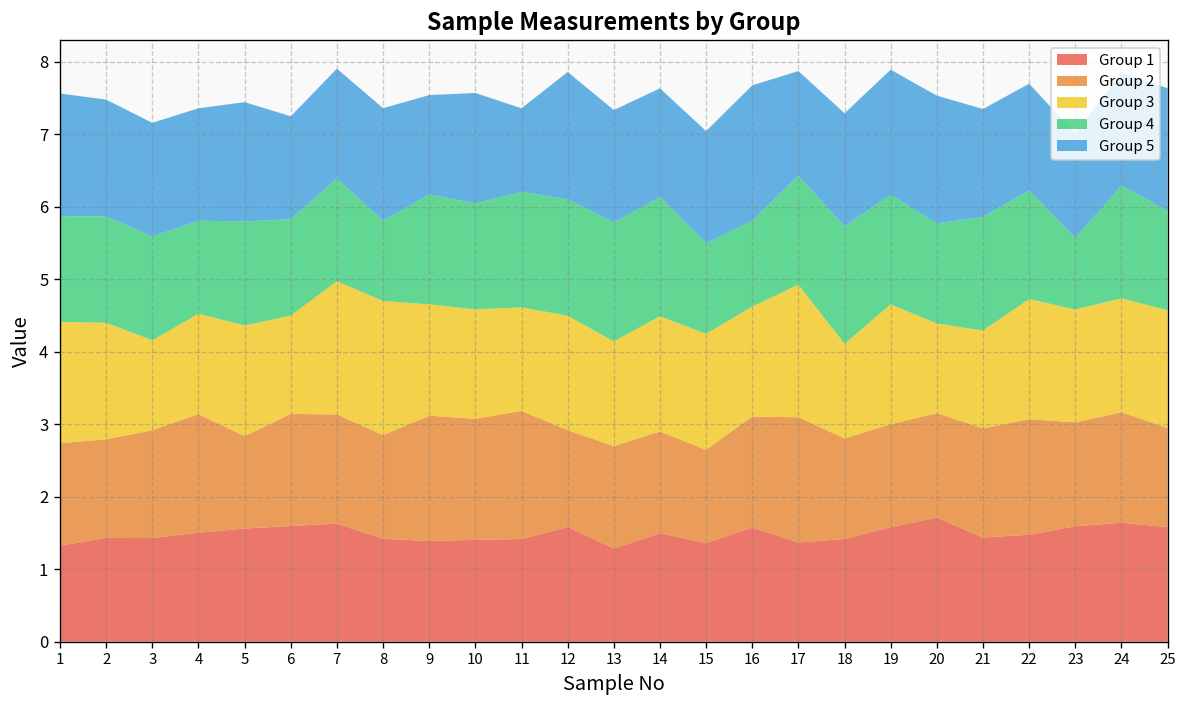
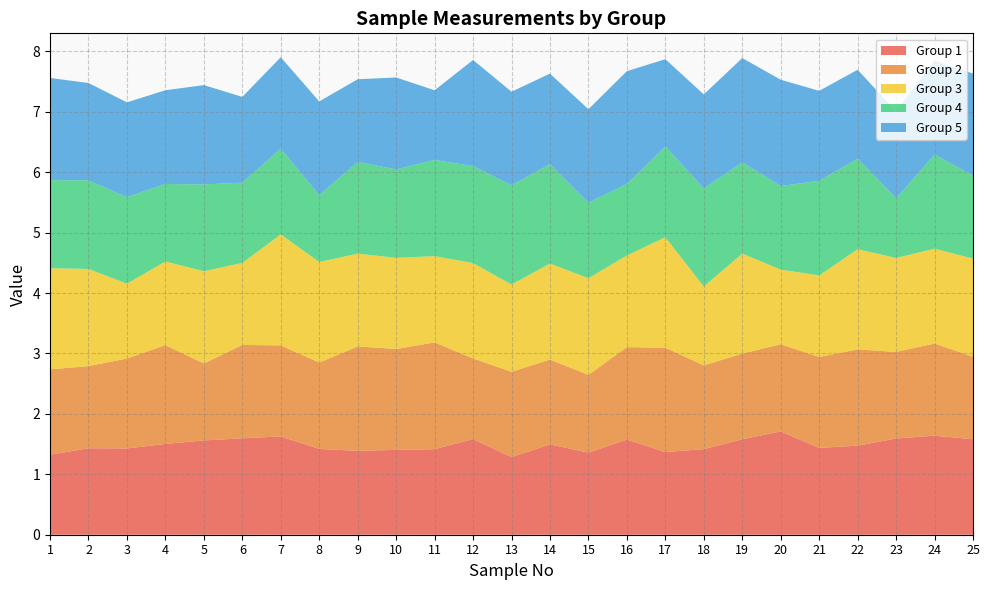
  {
    "Group 3": {
      "1": 1.7,
      "2": 1.6,
      "3": 1.2,
      "4": 1.4,
      "5": 1.5,
      "6": 1.4,
      "7": 1.8,
-     "8": 1.8,
+     "8": 1.7,
      "9": 1.5,
      "10": 1.5,
      "11": 1.4,
      "12": 1.6,
      "13": 1.4,
      "14": 1.6,
      "15": 1.6,
      "16": 1.5,
      "17": 1.8,
      "18": 1.3,
      "19": 1.7,
      "20": 1.2,
      "21": 1.3,
      "22": 1.7,
      "23": 1.6,
      "24": 1.6,
      "25": 1.6
    },
    "Group 4": {
      "1": 1.5,
      "2": 1.5,
      "3": 1.4,
      "4": 1.3,
      "5": 1.4,
      "6": 1.3,
      "7": 1.4,
      "8": 1.1,
      "9": 1.5,
      "10": 1.5,
      "11": 1.6,
      "12": 1.6,
      "13": 1.6,
      "14": 1.6,
      "15": 1.2,
      "16": 1.2,
      "17": 1.5,
      "18": 1.6,
      "19": 1.5,
      "20": 1.4,
      "21": 1.6,
      "22": 1.5,
      "23": 1.0,
      "24": 1.6,
      "25": 1.4
    },
    "Group 5": {
      "1": 1.7,
      "2": 1.6,
      "3": 1.6,
      "4": 1.6,
      "5": 1.6,
      "6": 1.4,
      "7": 1.5,
      "8": 1.6,
      "9": 1.4,
      "10": 1.5,
      "11": 1.2,
      "12": 1.8,
      "13": 1.6,
      "14": 1.5,
      "15": 1.5,
      "16": 1.9,
      "17": 1.4,
      "18": 1.6,
      "19": 1.7,
      "20": 1.8,
      "21": 1.5,
      "22": 1.5,
      "25": 1.7
    }
  }
